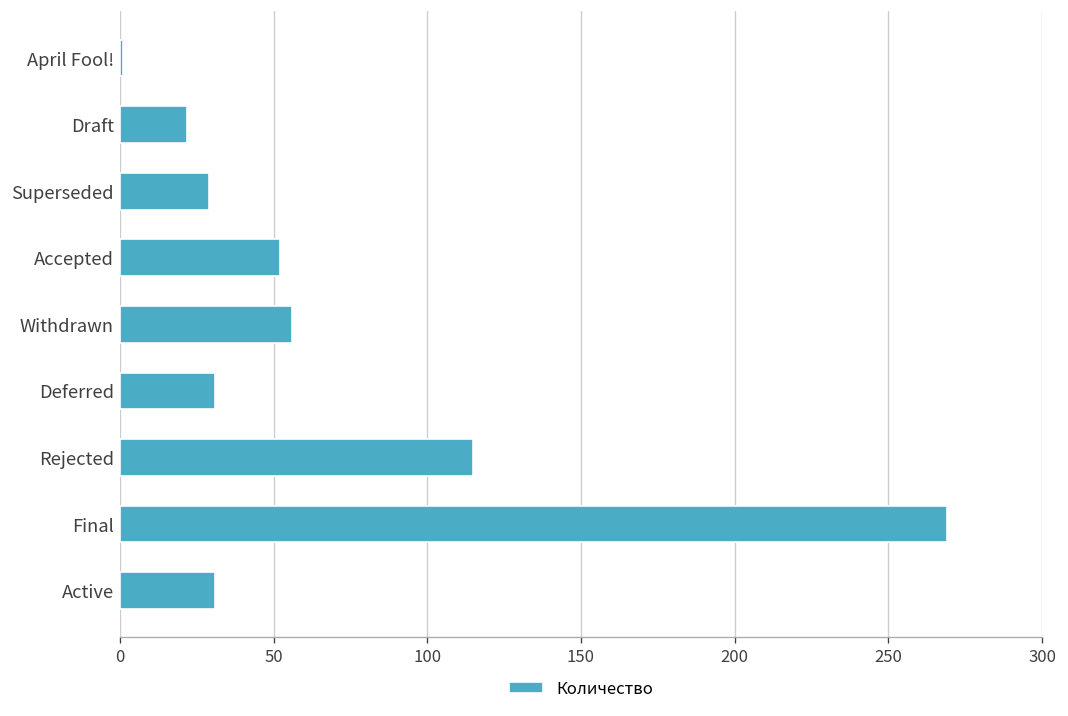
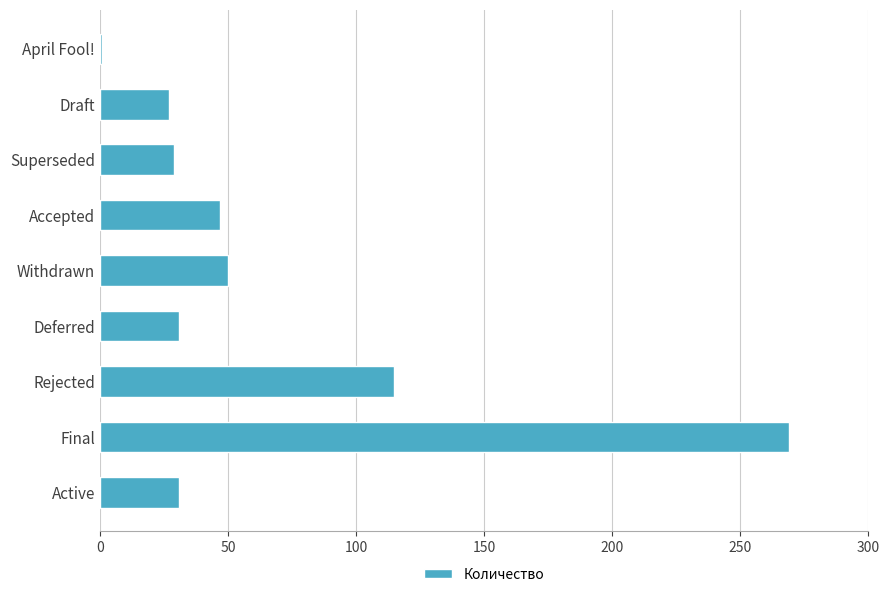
  {
    "April Fool!": 1,
-   "Draft": 22,
+   "Draft": 27,
    "Superseded": 29,
-   "Accepted": 52,
-   "Withdrawn": 56,
+   "Accepted": 47,
+   "Withdrawn": 50,
    "Deferred": 31,
    "Rejected": 115,
    "Final": 269,
    "Active": 31
  }
